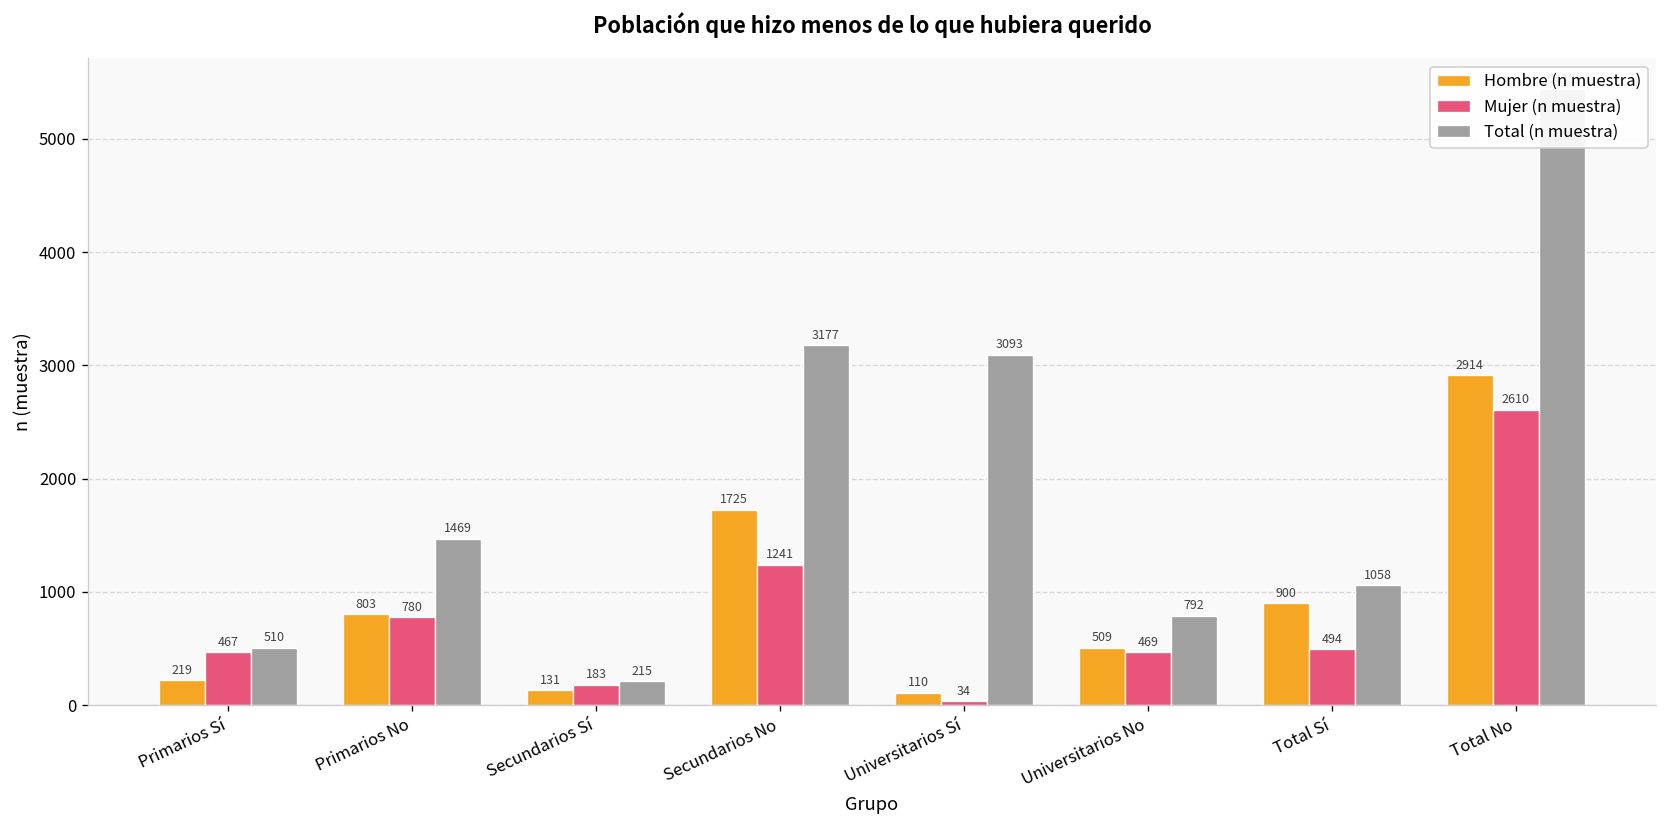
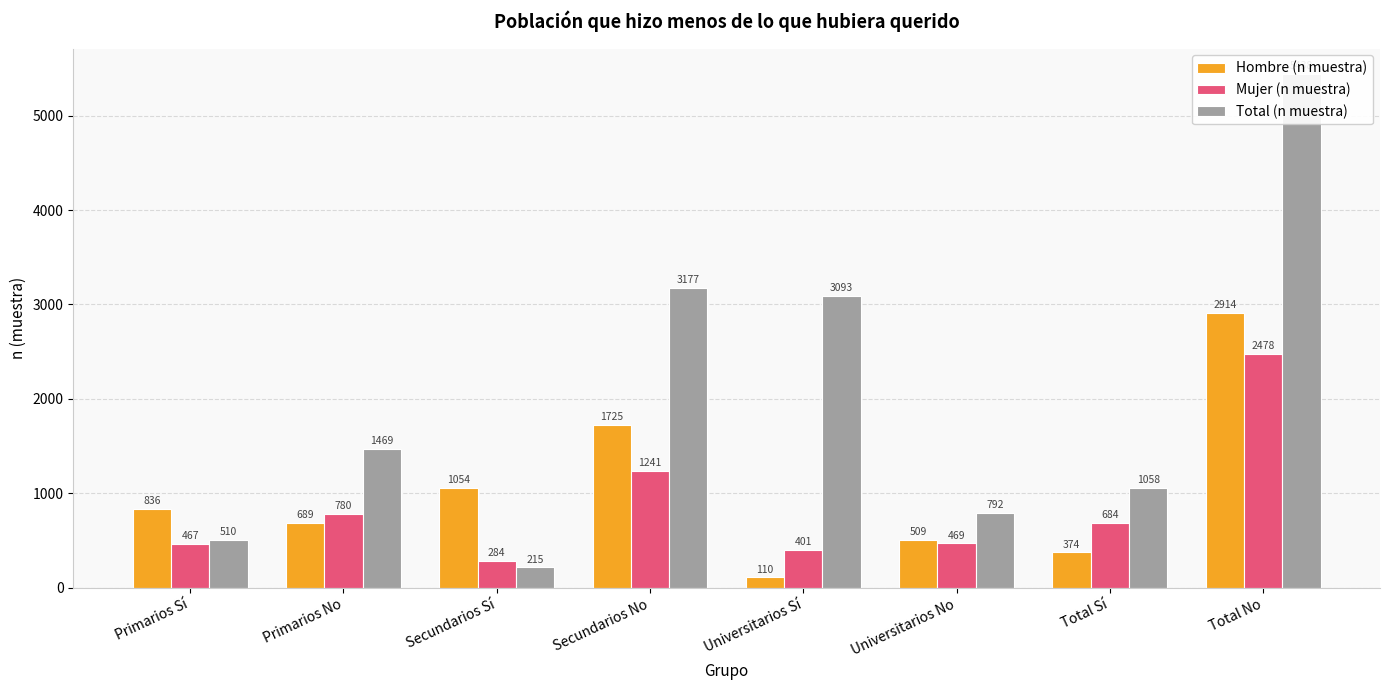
  {
    "Hombre (n muestra)": {
-     "Primarios Sí": 219,
-     "Primarios No": 803,
-     "Secundarios Sí": 131,
+     "Primarios Sí": 836,
+     "Primarios No": 689,
+     "Secundarios Sí": 1054,
      "Secundarios No": 1725,
      "Universitarios Sí": 110,
      "Universitarios No": 509,
-     "Total Sí": 900,
+     "Total Sí": 374,
      "Total No": 2914
    },
    "Mujer (n muestra)": {
      "Primarios Sí": 467,
      "Primarios No": 780,
-     "Secundarios Sí": 183,
+     "Secundarios Sí": 284,
      "Secundarios No": 1241,
-     "Universitarios Sí": 34,
+     "Universitarios Sí": 401,
      "Universitarios No": 469,
-     "Total Sí": 494,
-     "Total No": 2610
+     "Total Sí": 684,
+     "Total No": 2478
    },
    "Total (n muestra)": {
      "Primarios Sí": 510,
      "Primarios No": 1469,
      "Secundarios Sí": 215,
      "Secundarios No": 3177,
      "Universitarios Sí": 3093,
      "Universitarios No": 792,
      "Total Sí": 1058
    }
  }
